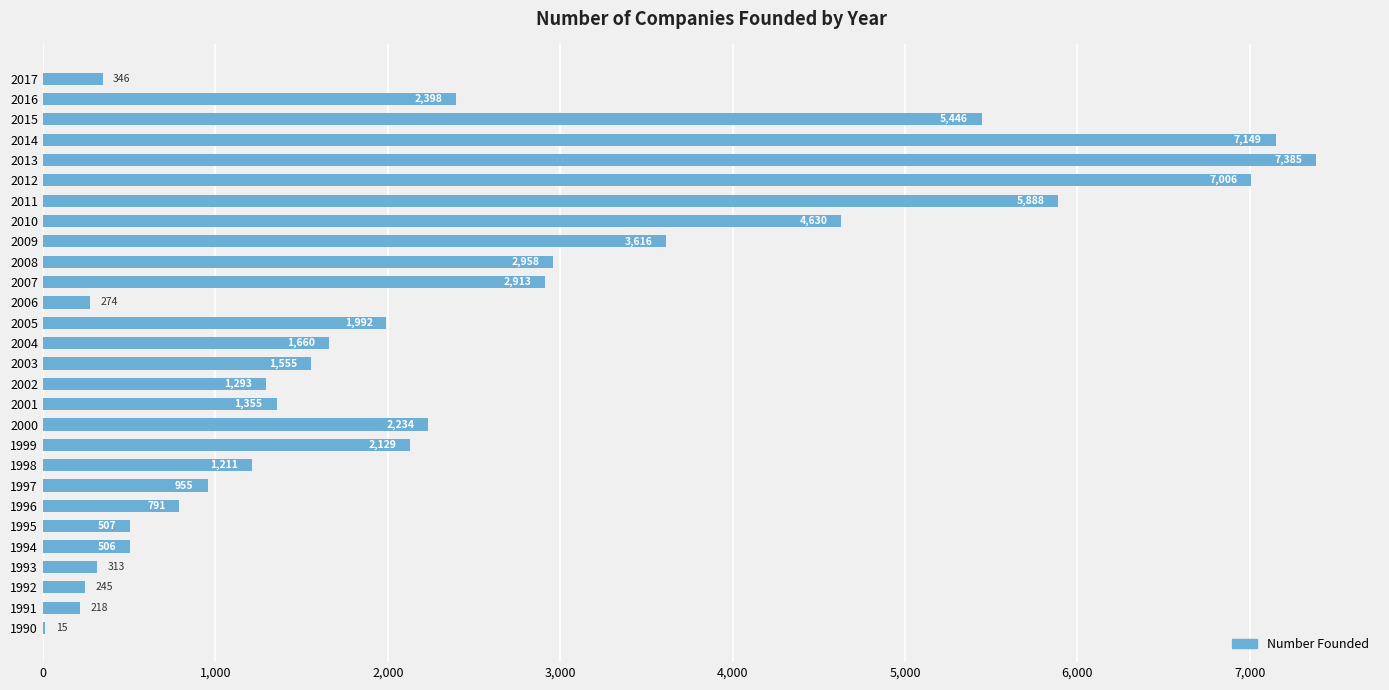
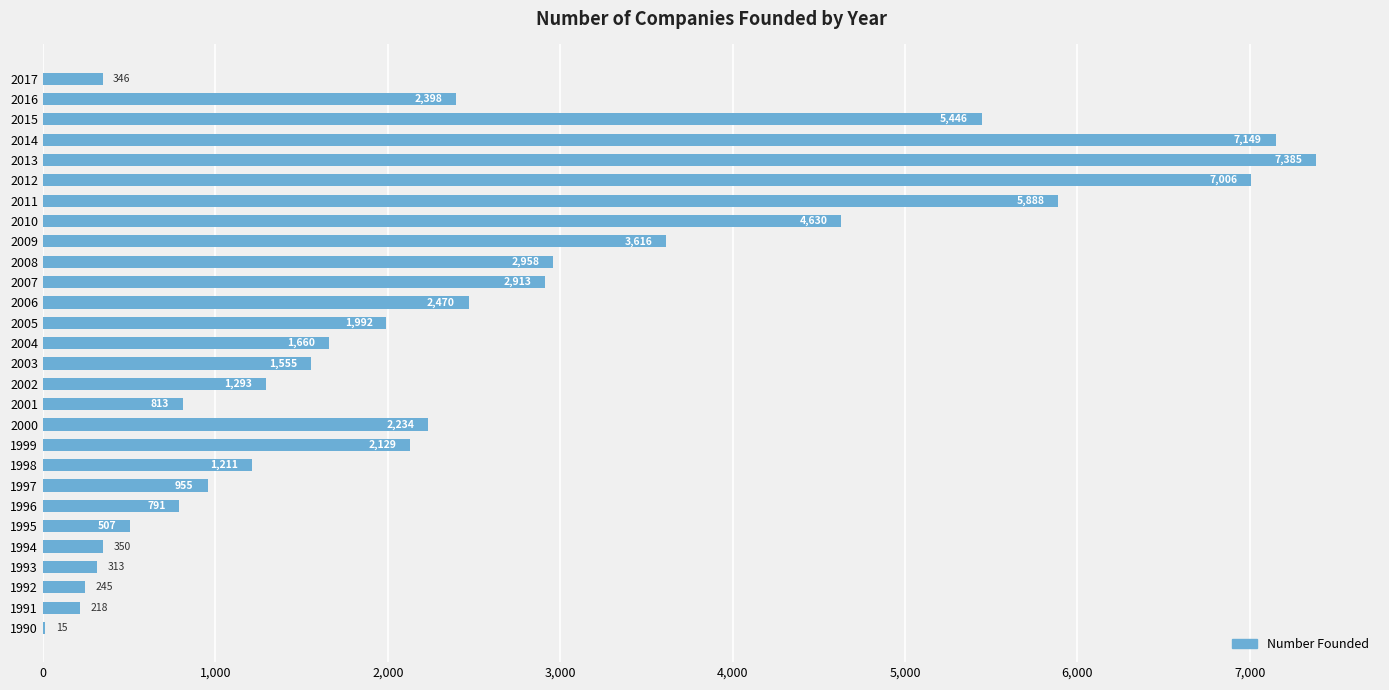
  {
    "2017": "346",
    "2016": "2,398",
    "2015": "5,446",
    "2014": "7,149",
    "2013": "7,385",
    "2012": "7,006",
    "2011": "5,888",
    "2010": "4,630",
    "2009": "3,616",
    "2008": "2,958",
    "2007": "2,913",
-   "2006": "274",
+   "2006": "2,470",
    "2005": "1,992",
    "2004": "1,660",
    "2003": "1,555",
    "2002": "1,293",
-   "2001": "1,355",
+   "2001": "813",
    "2000": "2,234",
    "1999": "2,129",
    "1998": "1,211",
    "1997": "955",
    "1996": "791",
    "1995": "507",
-   "1994": "506",
+   "1994": "350",
    "1993": "313",
    "1992": "245",
    "1991": "218",
    "1990": "15"
  }
